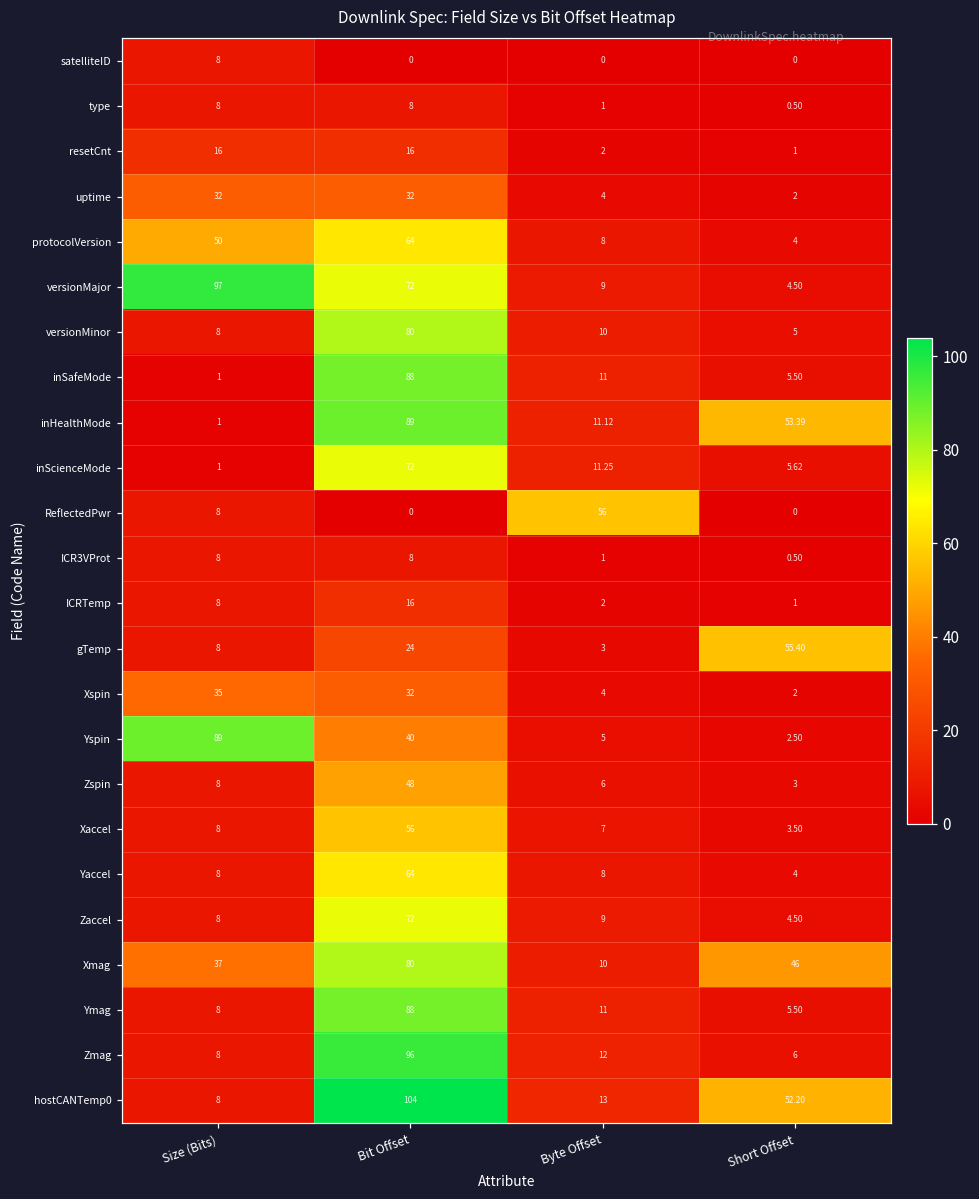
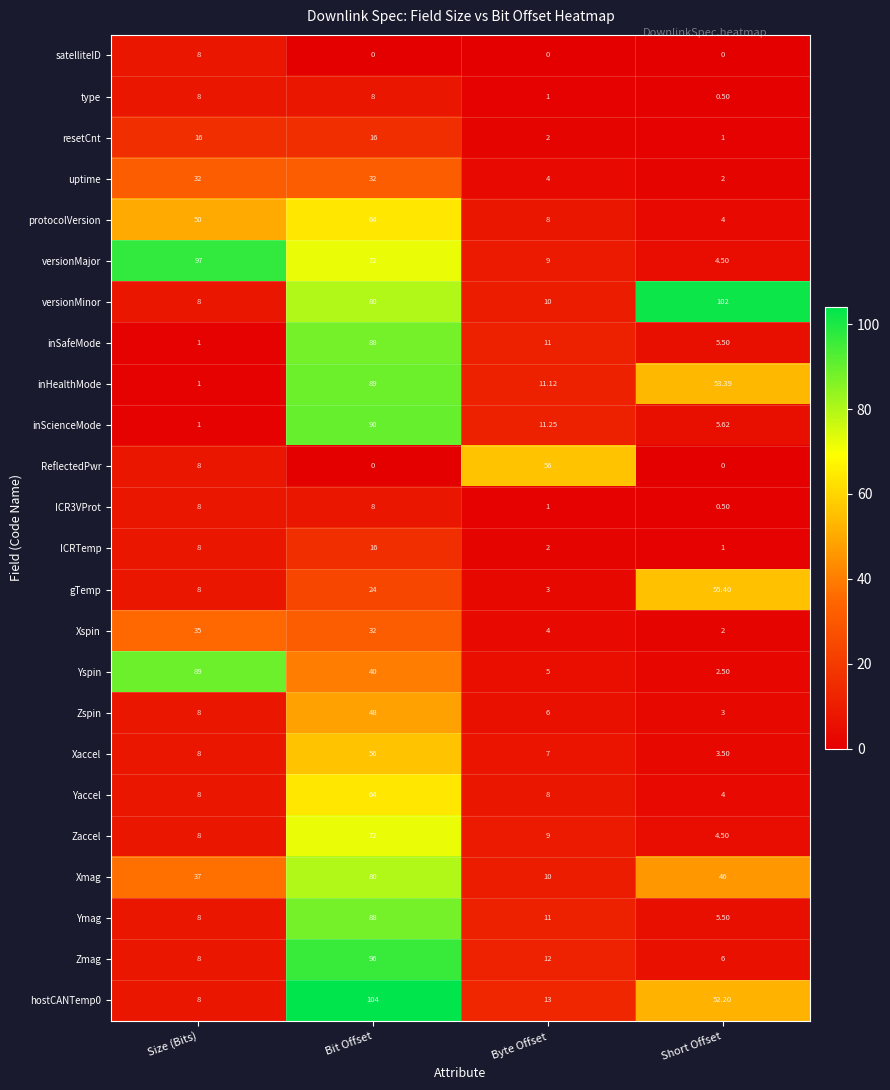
  {
    "satelliteID": {
      "Size (Bits)": 8,
      "Bit Offset": 0,
      "Byte Offset": 0,
      "Short Offset": 0
    },
    "type": {
      "Size (Bits)": 8,
      "Bit Offset": 8,
      "Byte Offset": 1,
      "Short Offset": 0.50
    },
    "resetCnt": {
      "Size (Bits)": 16,
      "Bit Offset": 16,
      "Byte Offset": 2,
      "Short Offset": 1
    },
    "uptime": {
      "Size (Bits)": 32,
      "Bit Offset": 32,
      "Byte Offset": 4,
      "Short Offset": 2
    },
    "protocolVersion": {
      "Size (Bits)": 50,
      "Bit Offset": 64,
      "Byte Offset": 8,
      "Short Offset": 4
    },
    "versionMajor": {
      "Size (Bits)": 97,
      "Bit Offset": 72,
      "Byte Offset": 9,
      "Short Offset": 4.50
    },
    "versionMinor": {
      "Size (Bits)": 8,
      "Bit Offset": 80,
      "Byte Offset": 10,
-     "Short Offset": 5
+     "Short Offset": 102
    },
    "inSafeMode": {
      "Size (Bits)": 1,
      "Bit Offset": 88,
      "Byte Offset": 11,
      "Short Offset": 5.50
    },
    "inHealthMode": {
      "Size (Bits)": 1,
      "Bit Offset": 89,
      "Byte Offset": 11.12,
      "Short Offset": 53.39
    },
    "inScienceMode": {
      "Size (Bits)": 1,
-     "Bit Offset": 72,
+     "Bit Offset": 90,
      "Byte Offset": 11.25,
      "Short Offset": 5.62
    },
    "ReflectedPwr": {
      "Size (Bits)": 8,
      "Bit Offset": 0,
      "Byte Offset": 56,
      "Short Offset": 0
    },
    "ICR3VProt": {
      "Size (Bits)": 8,
      "Bit Offset": 8,
      "Byte Offset": 1,
      "Short Offset": 0.50
    },
    "ICRTemp": {
      "Size (Bits)": 8,
      "Bit Offset": 16,
      "Byte Offset": 2,
      "Short Offset": 1
    },
    "gTemp": {
      "Size (Bits)": 8,
      "Bit Offset": 24,
      "Byte Offset": 3,
      "Short Offset": 55.40
    },
    "Xspin": {
      "Size (Bits)": 35,
      "Bit Offset": 32,
      "Byte Offset": 4,
      "Short Offset": 2
    },
    "Yspin": {
      "Size (Bits)": 89,
      "Bit Offset": 40,
      "Byte Offset": 5,
      "Short Offset": 2.50
    },
    "Zspin": {
      "Size (Bits)": 8,
      "Bit Offset": 48,
      "Byte Offset": 6,
      "Short Offset": 3
    },
    "Xaccel": {
      "Size (Bits)": 8,
      "Bit Offset": 56,
      "Byte Offset": 7,
      "Short Offset": 3.50
    },
    "Yaccel": {
      "Size (Bits)": 8,
      "Bit Offset": 64,
      "Byte Offset": 8,
      "Short Offset": 4
    },
    "Zaccel": {
      "Size (Bits)": 8,
      "Bit Offset": 72,
      "Byte Offset": 9,
      "Short Offset": 4.50
    },
    "Xmag": {
      "Size (Bits)": 37,
      "Bit Offset": 80,
      "Byte Offset": 10,
      "Short Offset": 46
    },
    "Ymag": {
      "Size (Bits)": 8,
      "Bit Offset": 88,
      "Byte Offset": 11,
      "Short Offset": 5.50
    },
    "Zmag": {
      "Size (Bits)": 8,
      "Bit Offset": 96,
      "Byte Offset": 12,
      "Short Offset": 6
    },
    "hostCANTemp0": {
      "Size (Bits)": 8,
      "Bit Offset": 104,
      "Byte Offset": 13,
      "Short Offset": 52.20
    }
  }
